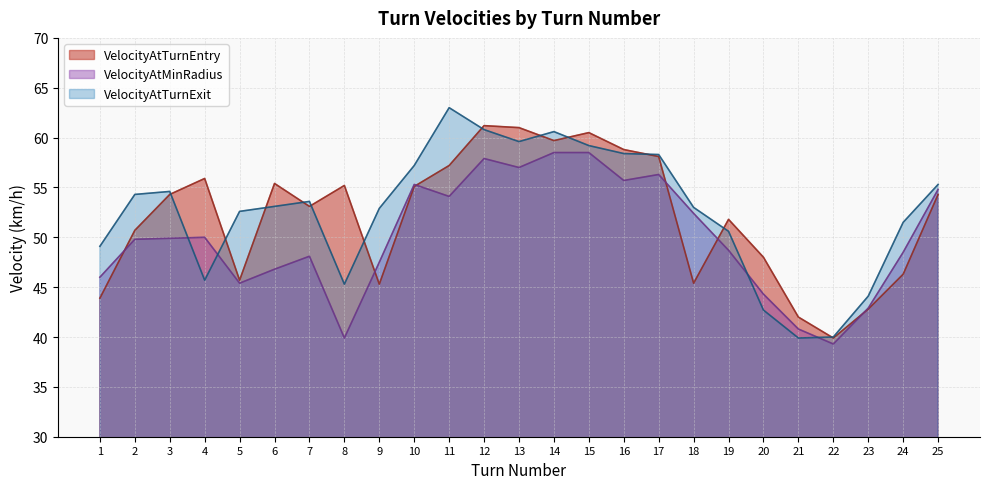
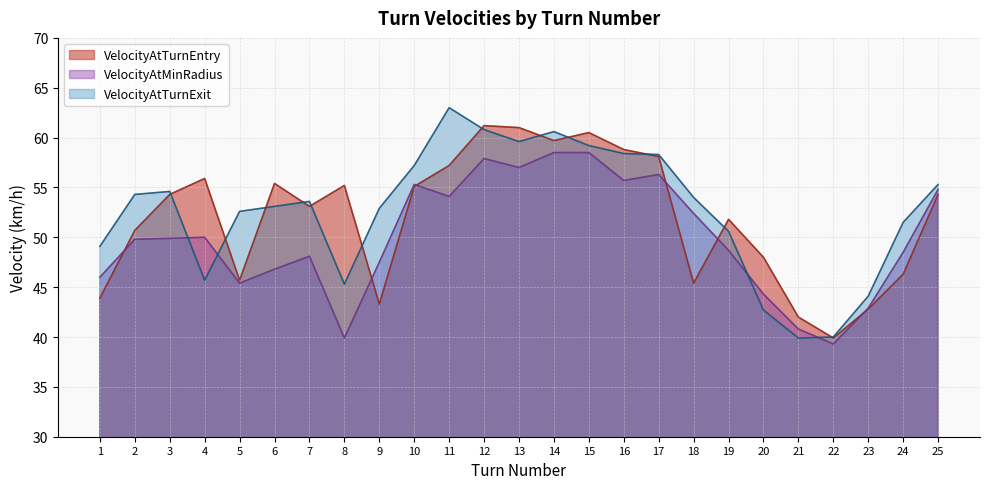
  {
    "VelocityAtTurnEntry": {
      "1": 44,
      "2": 51,
      "3": 54,
      "4": 56,
      "5": 46,
      "6": 55,
      "7": 53,
      "8": 55,
-     "9": 45,
+     "9": 43,
      "11": 57,
      "12": 61,
      "13": 61,
      "14": 60,
      "15": 61,
      "16": 59,
      "18": 45,
      "19": 52,
      "20": 48,
      "21": 42,
      "24": 46,
      "25": 54
    },
    "VelocityAtMinRadius": {
      "1": 46,
      "2": 50,
      "3": 50,
      "4": 50,
      "5": 45,
      "6": 47,
      "7": 48,
      "8": 40,
      "9": 48,
      "11": 54,
      "12": 58,
      "13": 57,
      "14": 59,
      "15": 59,
      "16": 56,
      "17": 56,
      "18": 52,
      "19": 49,
      "20": 44,
      "21": 41,
      "22": 39,
      "24": 49,
      "25": 55
    },
    "VelocityAtTurnExit": {
      "1": 49,
      "2": 54,
      "3": 55,
      "4": 46,
      "5": 53,
      "6": 53,
      "7": 54,
      "8": 45,
      "9": 53,
      "10": 57,
      "11": 63,
      "12": 61,
      "13": 60,
      "14": 61,
      "15": 59,
      "16": 58,
-     "18": 53,
+     "18": 54,
      "19": 51,
      "20": 43,
      "21": 40,
      "23": 44,
      "24": 52,
      "25": 55
    }
  }
